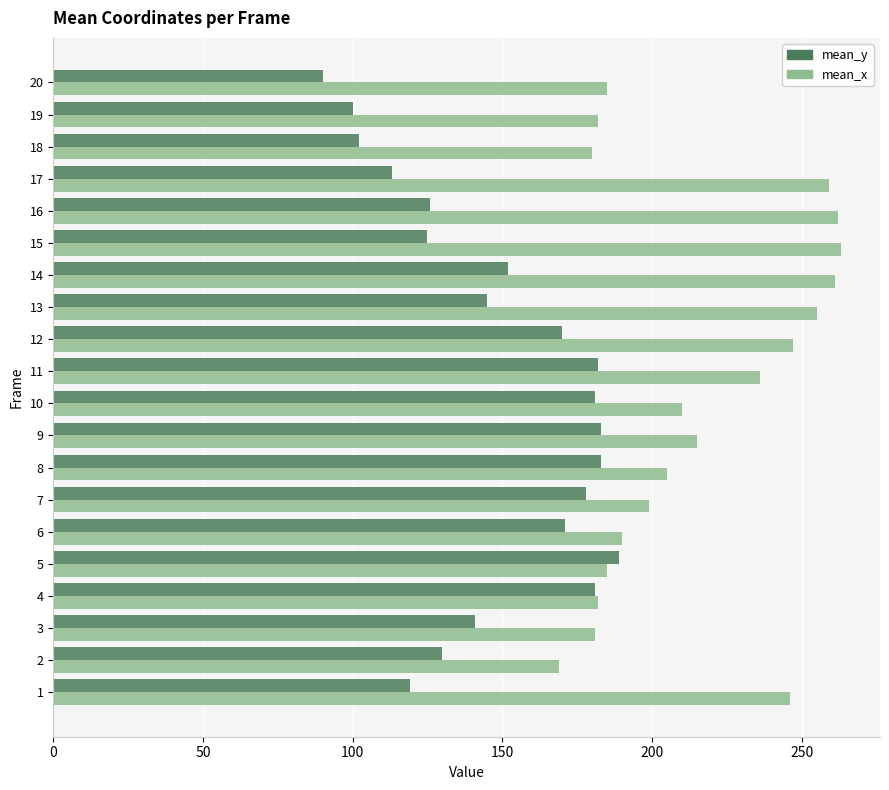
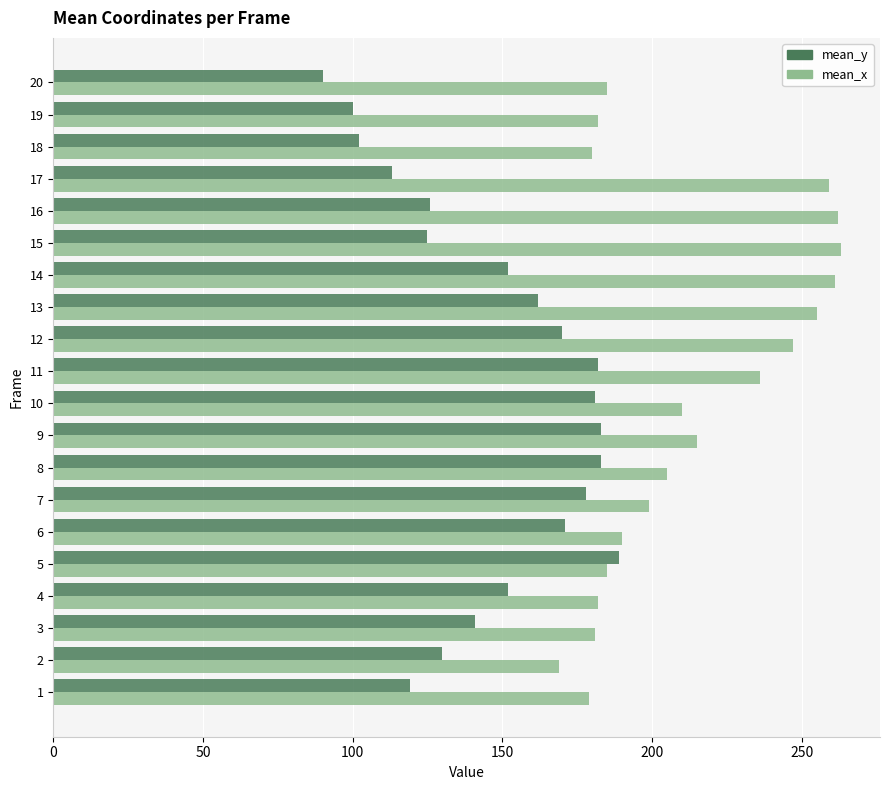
  {
    "mean_y": {
      "20": 90,
      "19": 100,
      "18": 102,
      "17": 113,
      "16": 126,
      "15": 125,
      "14": 152,
-     "13": 145,
+     "13": 162,
      "12": 170,
      "11": 182,
      "10": 181,
      "9": 183,
      "8": 183,
      "7": 178,
      "6": 171,
      "5": 189,
-     "4": 181,
+     "4": 152,
      "3": 141,
      "2": 130,
      "1": 119
    },
    "mean_x": {
      "20": 185,
      "19": 182,
      "18": 180,
      "17": 259,
      "16": 262,
      "15": 263,
      "14": 261,
      "13": 255,
      "12": 247,
      "11": 236,
      "10": 210,
      "9": 215,
      "8": 205,
      "7": 199,
      "6": 190,
      "5": 185,
      "4": 182,
      "3": 181,
      "2": 169,
-     "1": 246
+     "1": 179
    }
  }
